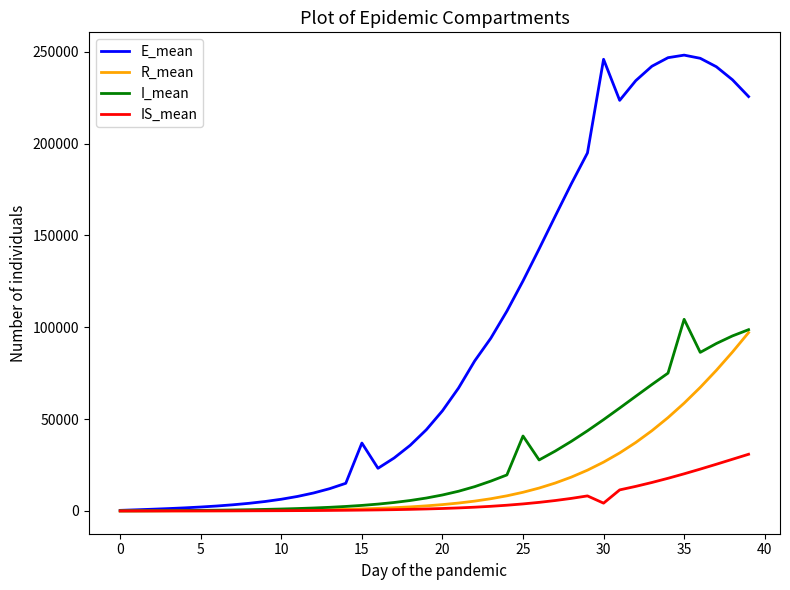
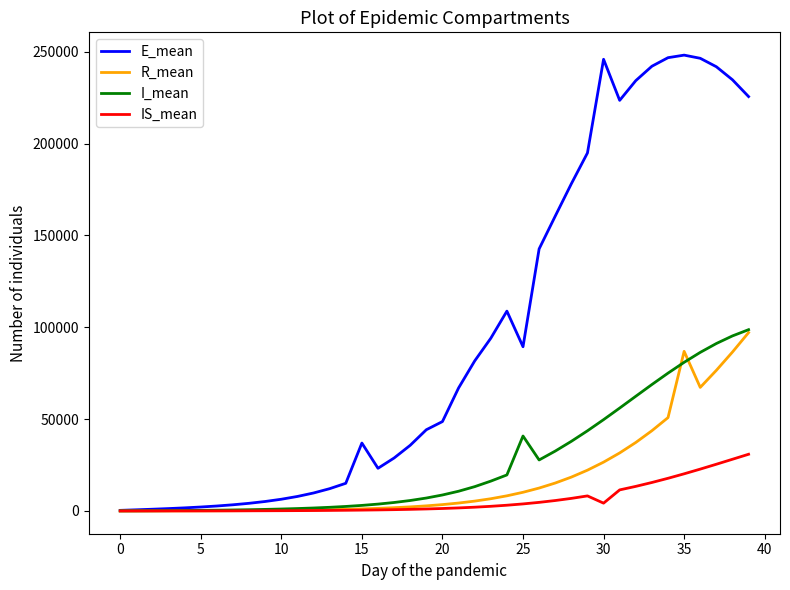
  {
    "E_mean": {
      "5": 2000,
      "10": 6000,
      "15": 37000,
-     "20": 55000,
-     "25": 125000,
+     "20": 49000,
+     "25": 89000,
      "30": 246000,
      "35": 248000
    },
    "R_mean": {
      "20": 3000,
      "25": 10000,
      "30": 27000,
-     "35": 59000
+     "35": 87000
    },
    "I_mean": {
      "15": 3000,
      "20": 9000,
      "25": 41000,
      "30": 50000,
-     "35": 104000
+     "35": 81000
    },
    "IS_mean": {
      "20": 1000,
      "25": 4000,
      "30": 4000,
      "35": 20000
    }
  }
